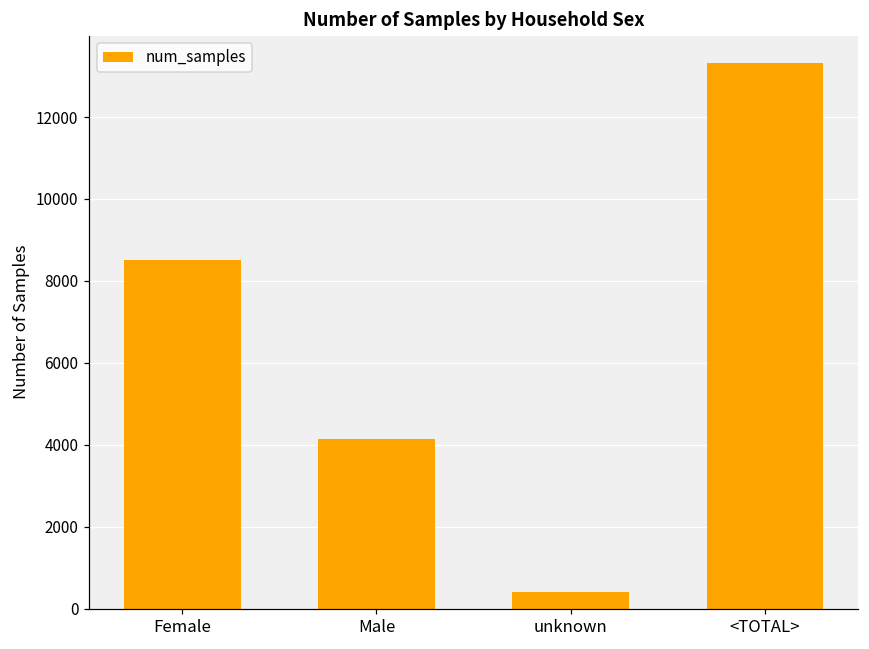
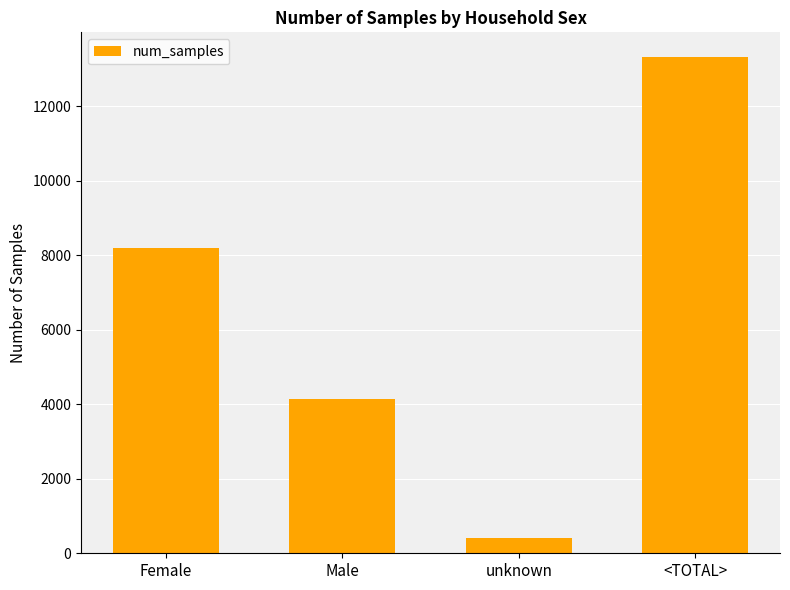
  {
-   "Female": 8500,
+   "Female": 8200,
    "Male": 4100,
    "unknown": 400,
    "<TOTAL>": 13300
  }
